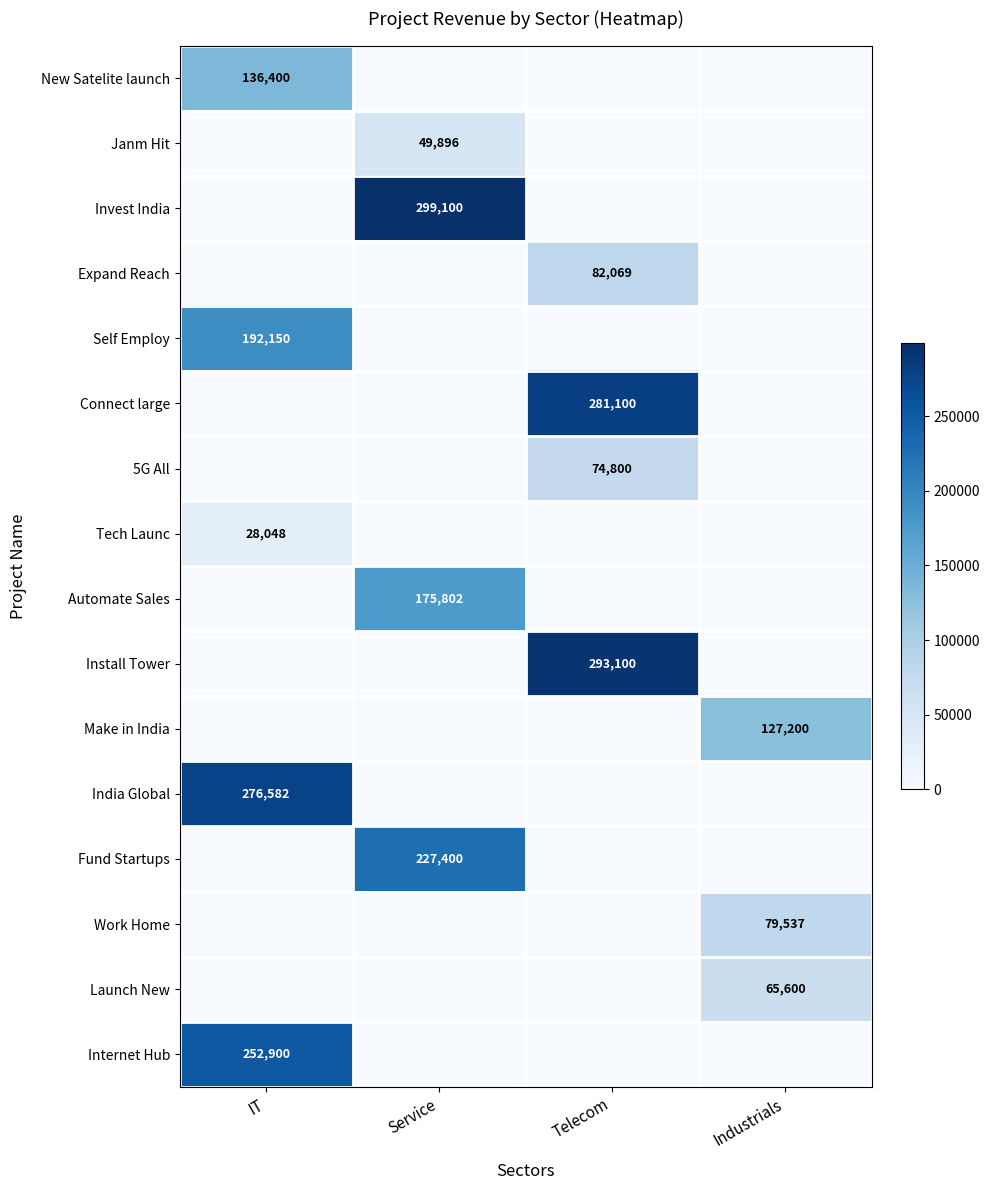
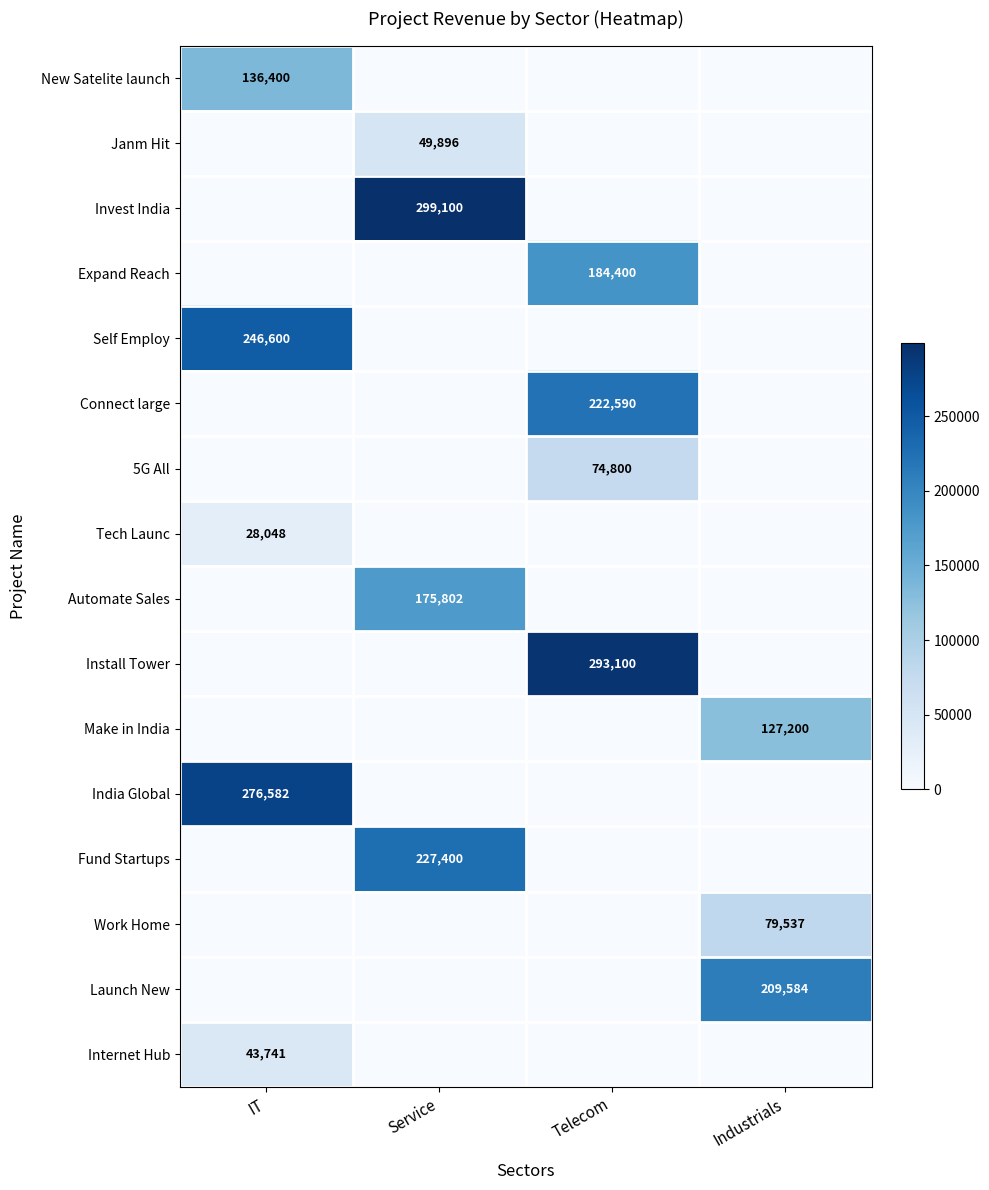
  {
    "New Satelite launch": {
      "IT": "136,400"
    },
    "Janm Hit": {
      "Service": "49,896"
    },
    "Invest India": {
      "Service": "299,100"
    },
    "Expand Reach": {
-     "Telecom": "82,069"
+     "Telecom": "184,400"
    },
    "Self Employ": {
-     "IT": "192,150"
+     "IT": "246,600"
    },
    "Connect large": {
-     "Telecom": "281,100"
+     "Telecom": "222,590"
    },
    "5G All": {
      "Telecom": "74,800"
    },
    "Tech Launc": {
      "IT": "28,048"
    },
    "Automate Sales": {
      "Service": "175,802"
    },
    "Install Tower": {
      "Telecom": "293,100"
    },
    "Make in India": {
      "Industrials": "127,200"
    },
    "India Global": {
      "IT": "276,582"
    },
    "Fund Startups": {
      "Service": "227,400"
    },
    "Work Home": {
      "Industrials": "79,537"
    },
    "Launch New": {
-     "Industrials": "65,600"
+     "Industrials": "209,584"
    },
    "Internet Hub": {
-     "IT": "252,900"
+     "IT": "43,741"
    }
  }
